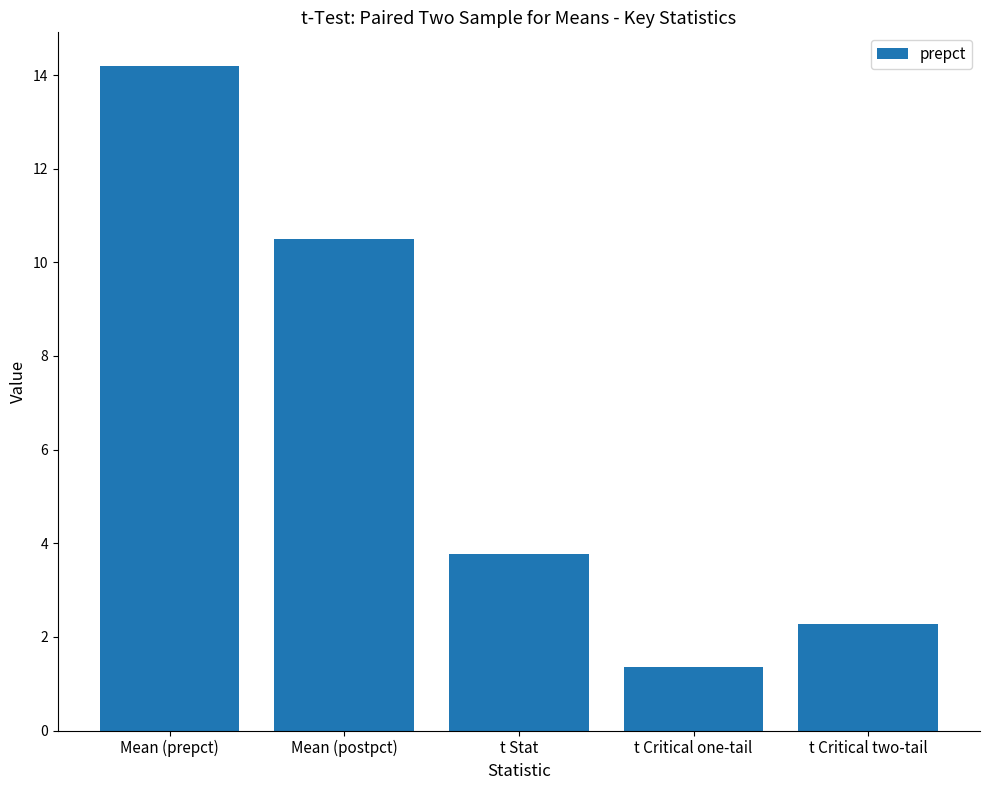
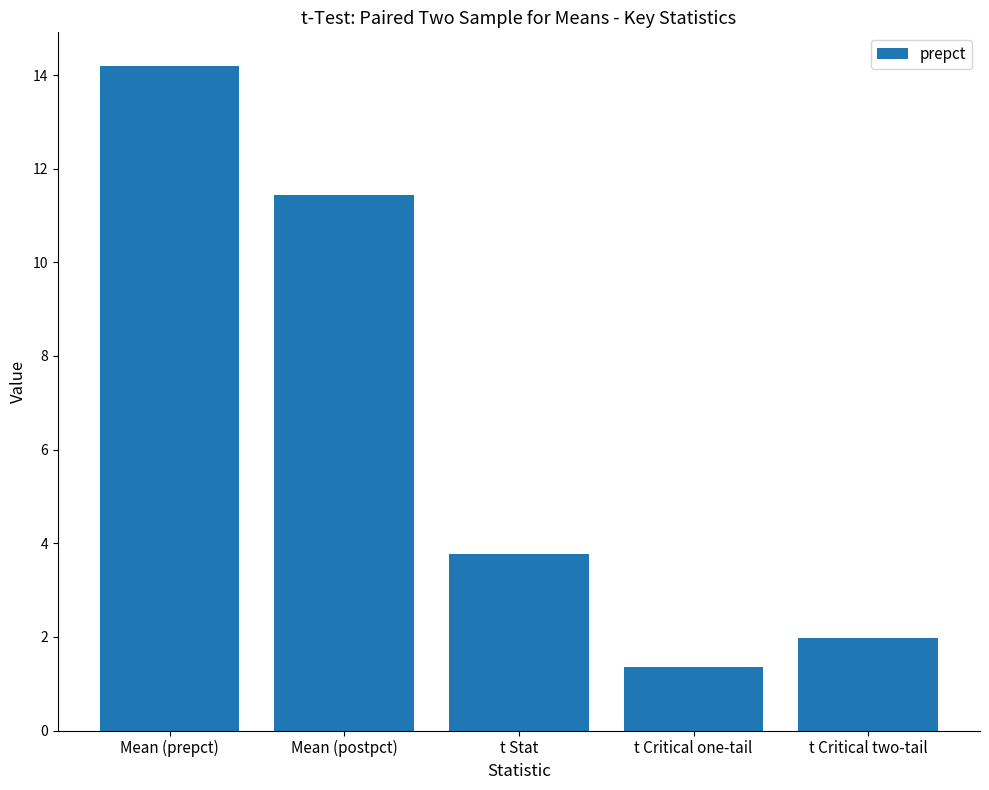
  {
    "Mean (prepct)": 14.2,
-   "Mean (postpct)": 10.5,
+   "Mean (postpct)": 11.4,
    "t Stat": 3.8,
    "t Critical one-tail": 1.4,
-   "t Critical two-tail": 2.3
+   "t Critical two-tail": 2.0
  }
